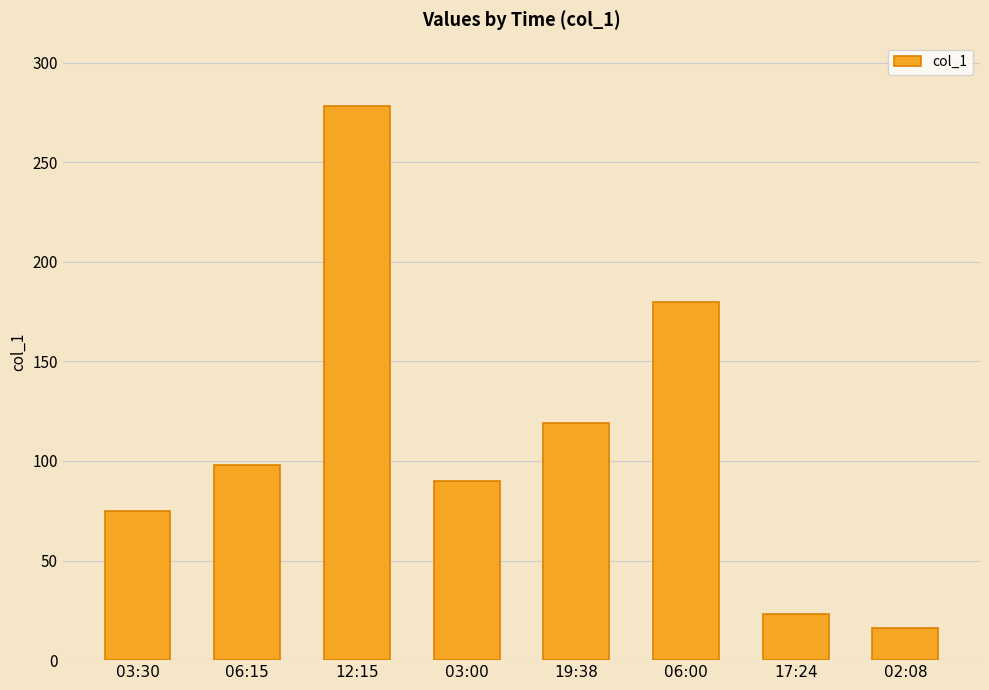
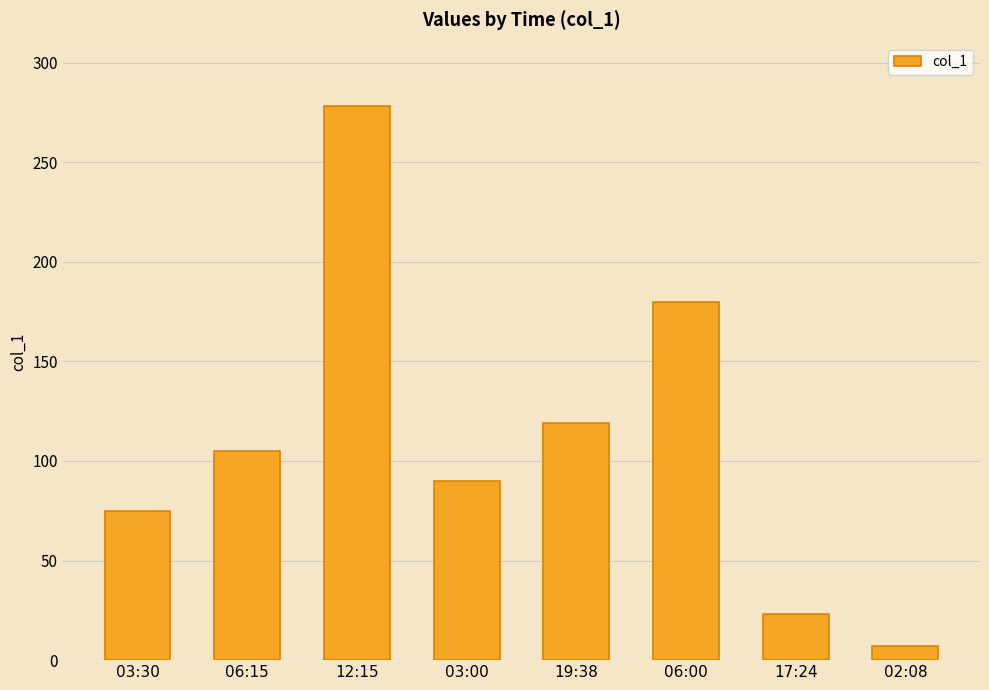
  {
    "03:30": 75,
-   "06:15": 98,
+   "06:15": 105,
    "12:15": 278,
    "03:00": 90,
    "19:38": 119,
    "06:00": 180,
    "17:24": 23,
-   "02:08": 16
+   "02:08": 7
  }
